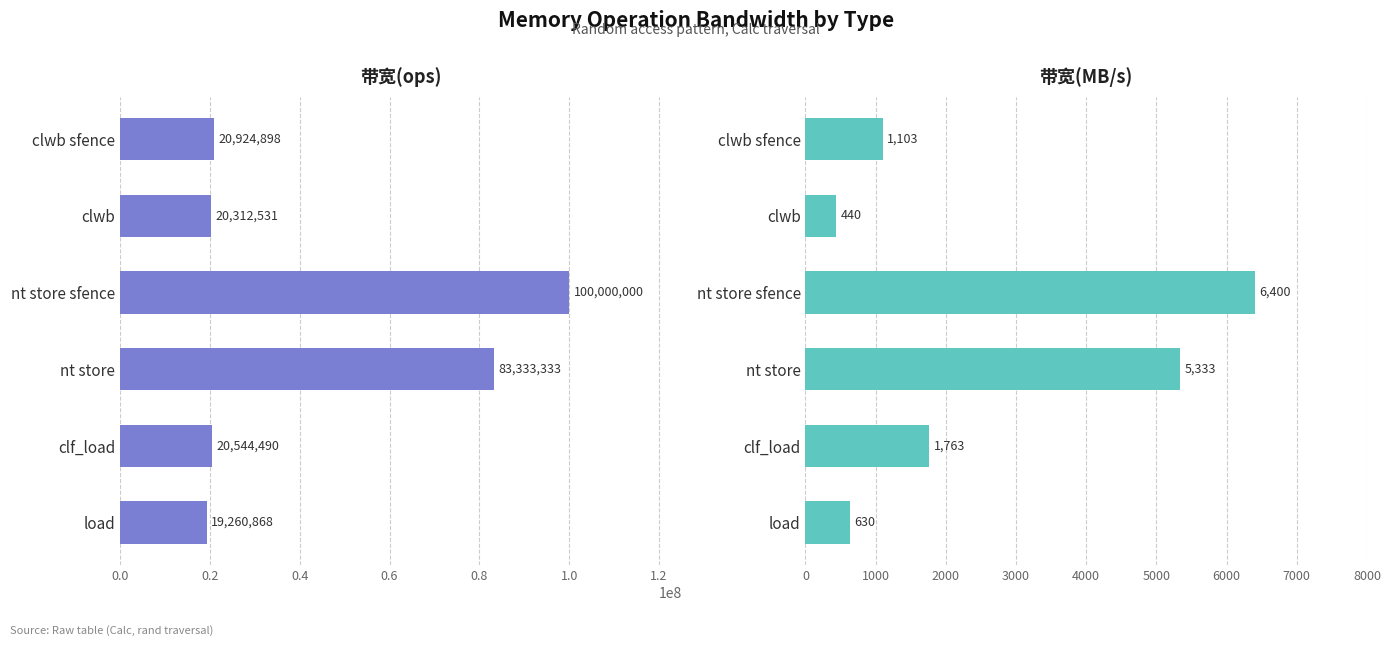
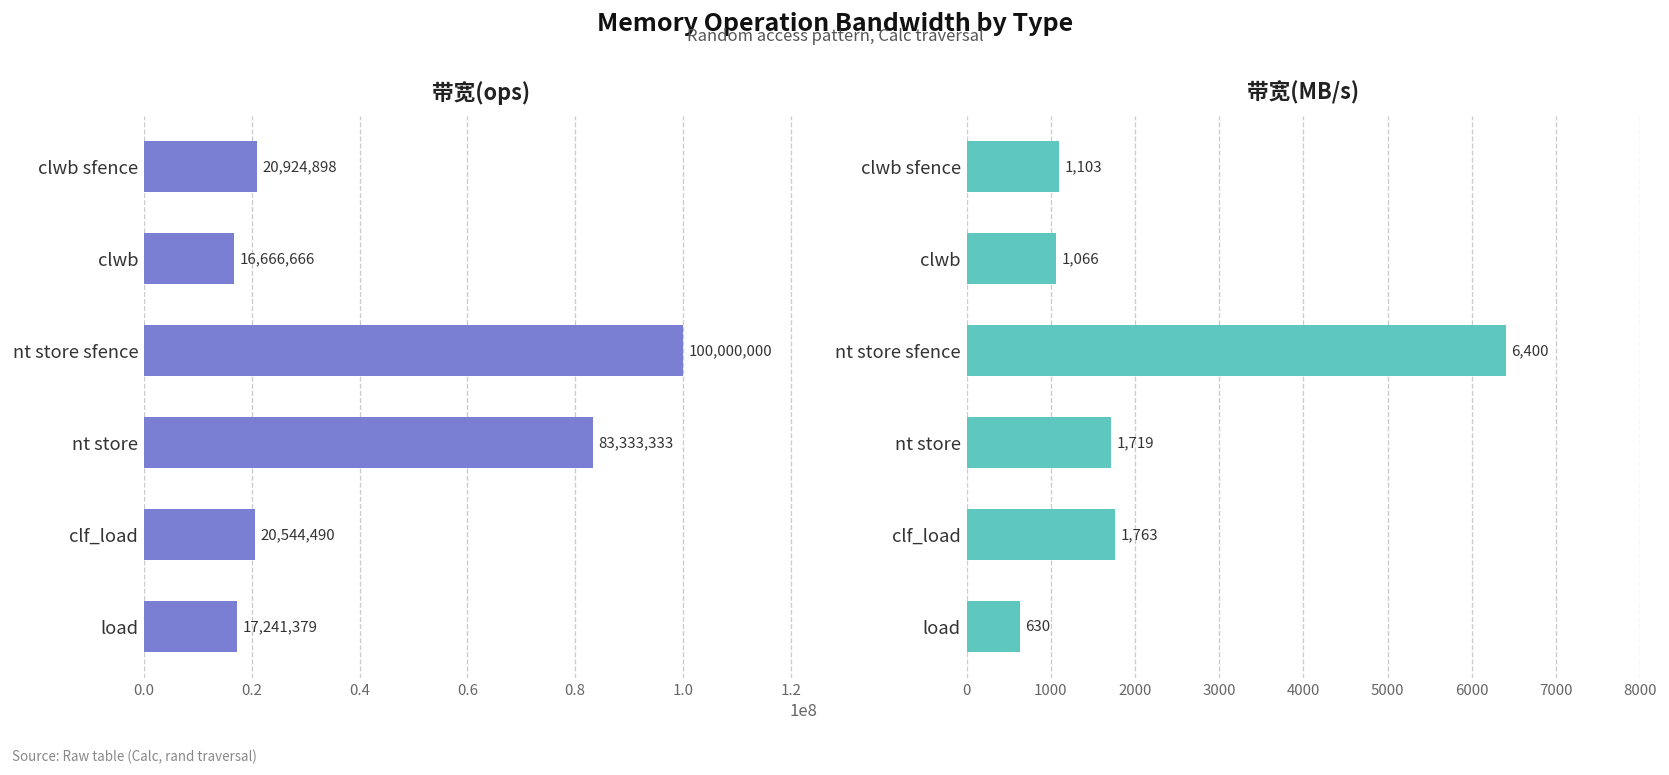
  {
    "带宽(ops)": {
      "clwb sfence": "20,924,898",
-     "clwb": "20,312,531",
+     "clwb": "16,666,666",
      "nt store sfence": "100,000,000",
      "nt store": "83,333,333",
      "clf_load": "20,544,490",
-     "load": "19,260,868"
+     "load": "17,241,379"
    },
    "带宽(MB/s)": {
      "clwb sfence": "1,103",
-     "clwb": "440",
+     "clwb": "1,066",
      "nt store sfence": "6,400",
-     "nt store": "5,333",
+     "nt store": "1,719",
      "clf_load": "1,763",
      "load": "630"
    }
  }
